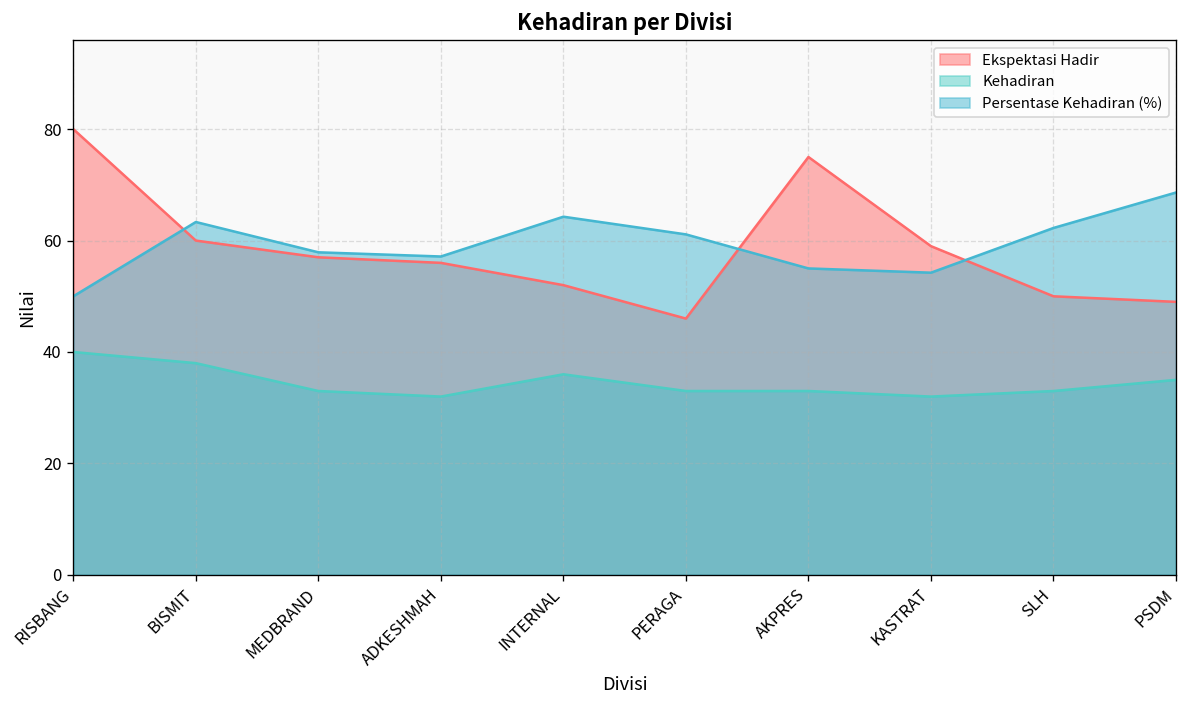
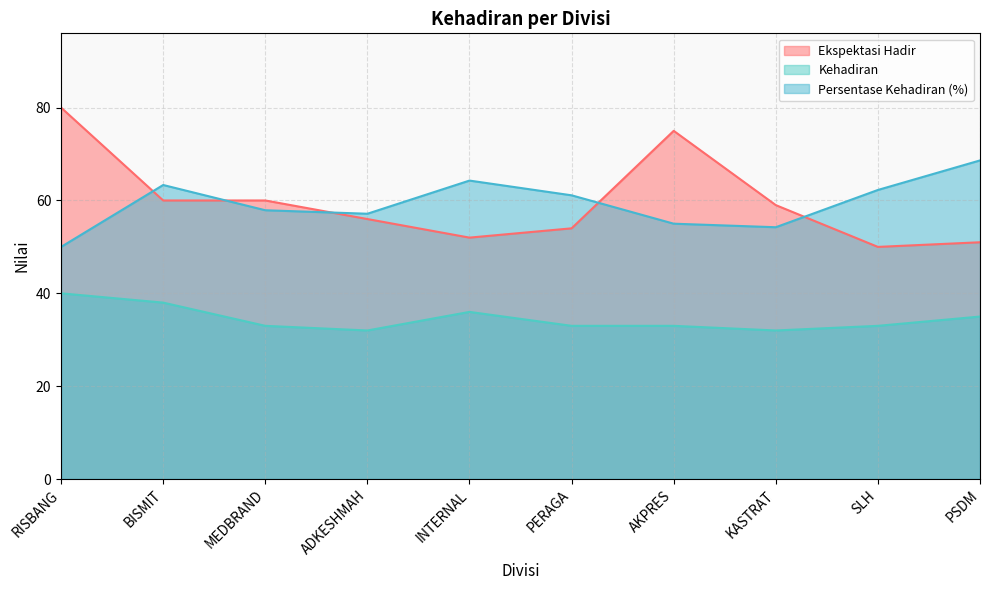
  {
    "Ekspektasi Hadir": {
      "RISBANG": 80,
      "BISMIT": 60,
-     "MEDBRAND": 57,
+     "MEDBRAND": 60,
      "ADKESHMAH": 56,
      "INTERNAL": 52,
-     "PERAGA": 46,
+     "PERAGA": 54,
      "AKPRES": 75,
      "KASTRAT": 59,
      "SLH": 50,
-     "PSDM": 49
+     "PSDM": 51
    }
  }
